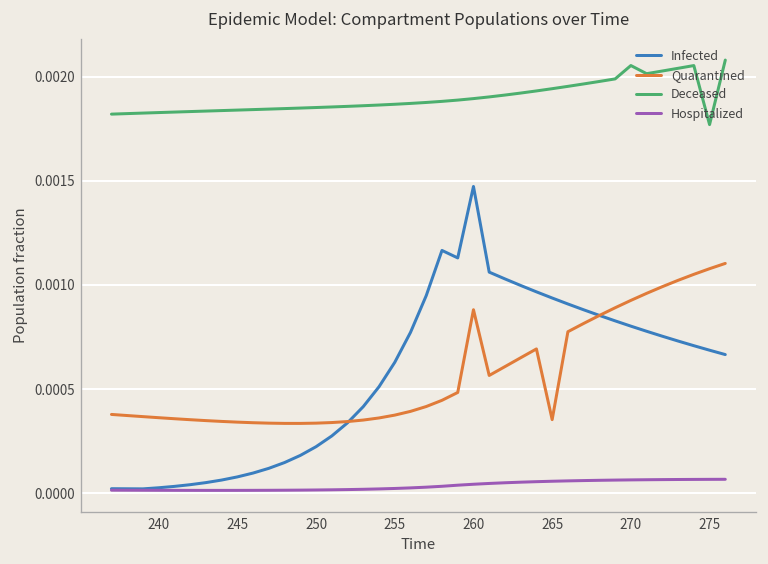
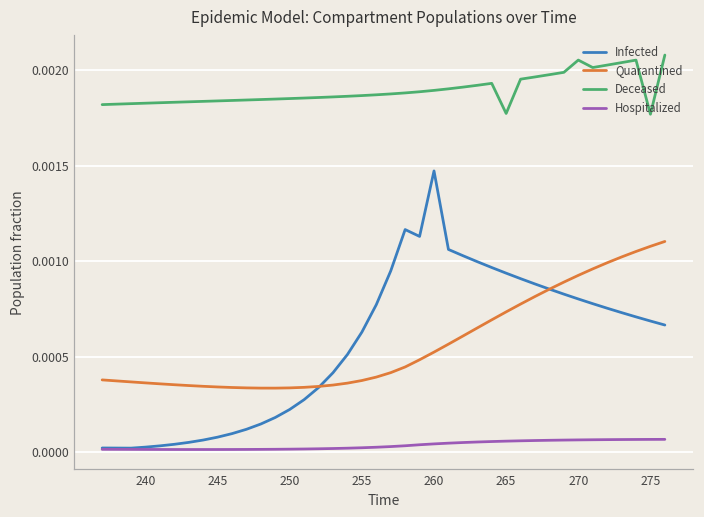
  {
    "Infected": {
      "245": 0.00008,
      "250": 0.00022,
      "255": 0.00063,
      "260": 0.00147,
      "265": 0.00094,
      "270": 0.00080,
      "275": 0.00069
    },
    "Quarantined": {
      "240": 0.00036,
      "245": 0.00034,
      "250": 0.00034,
      "255": 0.00037,
-     "260": 0.00088,
-     "265": 0.00035,
+     "260": 0.00052,
+     "265": 0.00073,
      "270": 0.00093,
      "275": 0.00108
    },
    "Deceased": {
      "240": 0.00183,
      "245": 0.00184,
      "250": 0.00185,
      "255": 0.00187,
      "260": 0.00189,
-     "265": 0.00194,
+     "265": 0.00177,
      "270": 0.00205,
      "275": 0.00177
    },
    "Hospitalized": {
      "245": 0.00001,
      "250": 0.00002,
      "255": 0.00002,
      "260": 0.00004,
      "265": 0.00006,
      "270": 0.00006,
      "275": 0.00007
    }
  }
